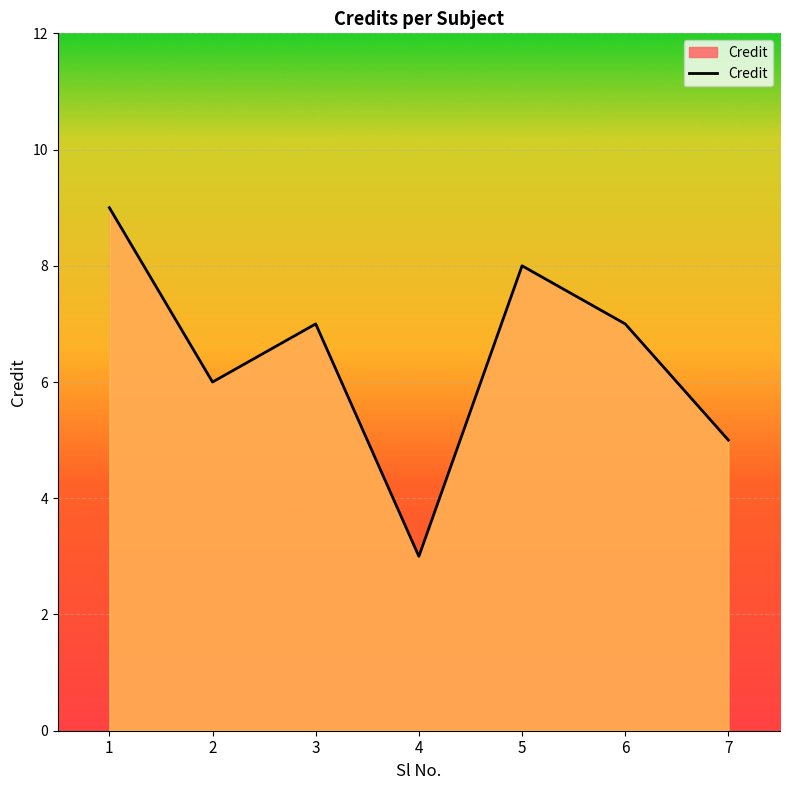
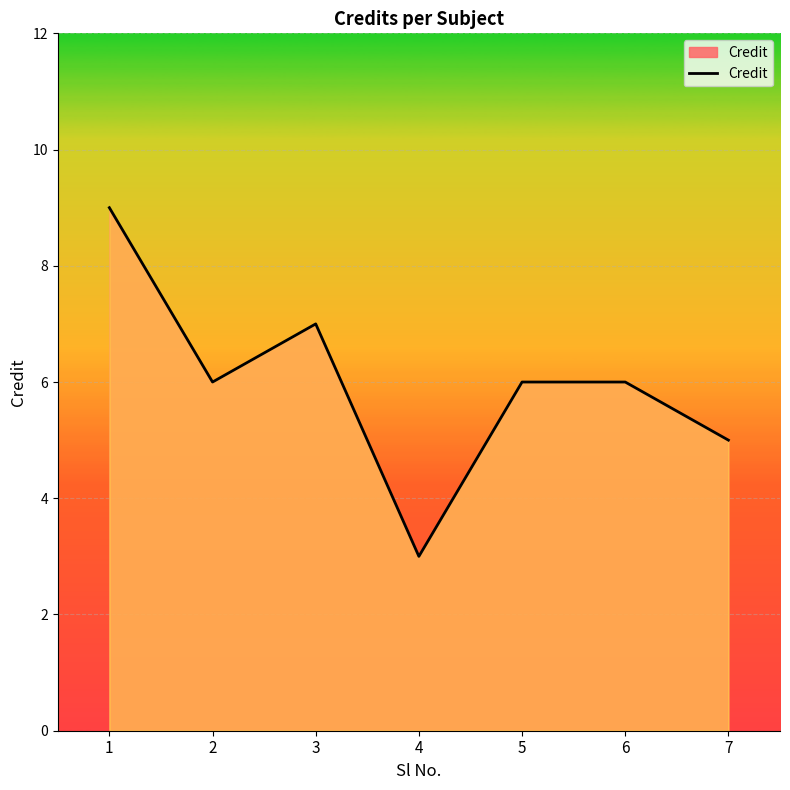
  {
    "1": 9,
    "2": 6,
    "3": 7,
    "4": 3,
-   "5": 8,
-   "6": 7,
+   "5": 6,
+   "6": 6,
    "7": 5
  }
